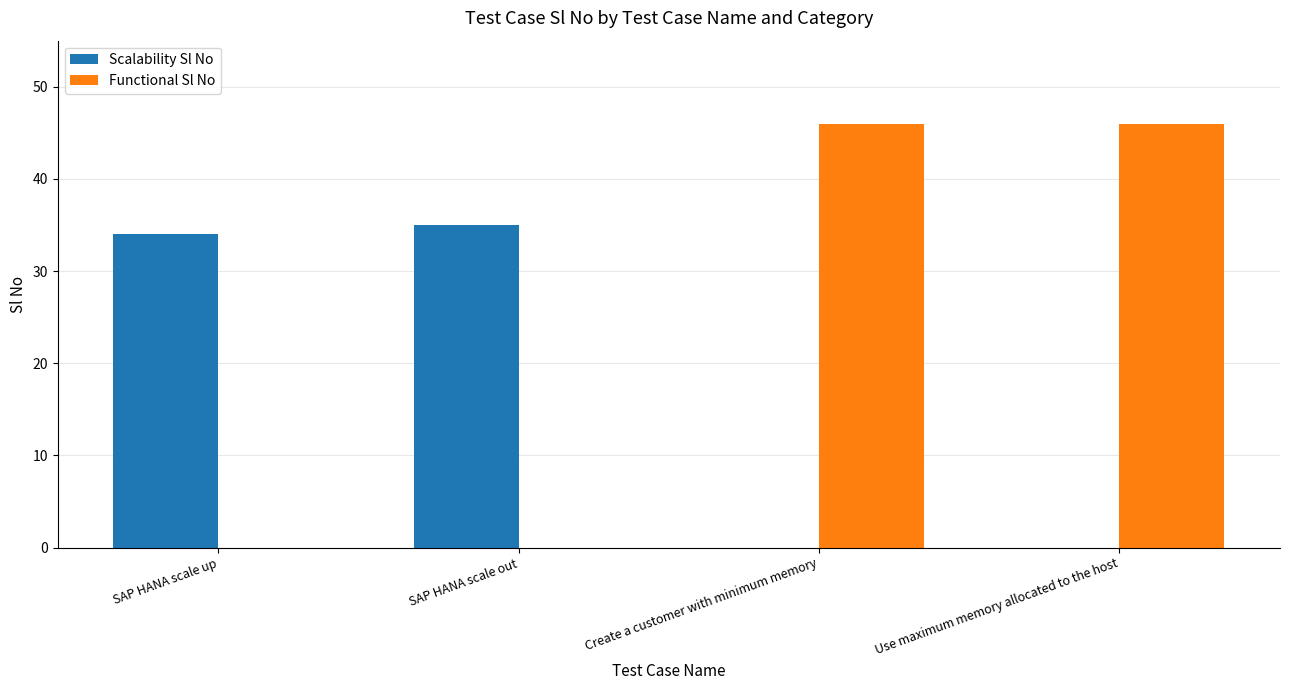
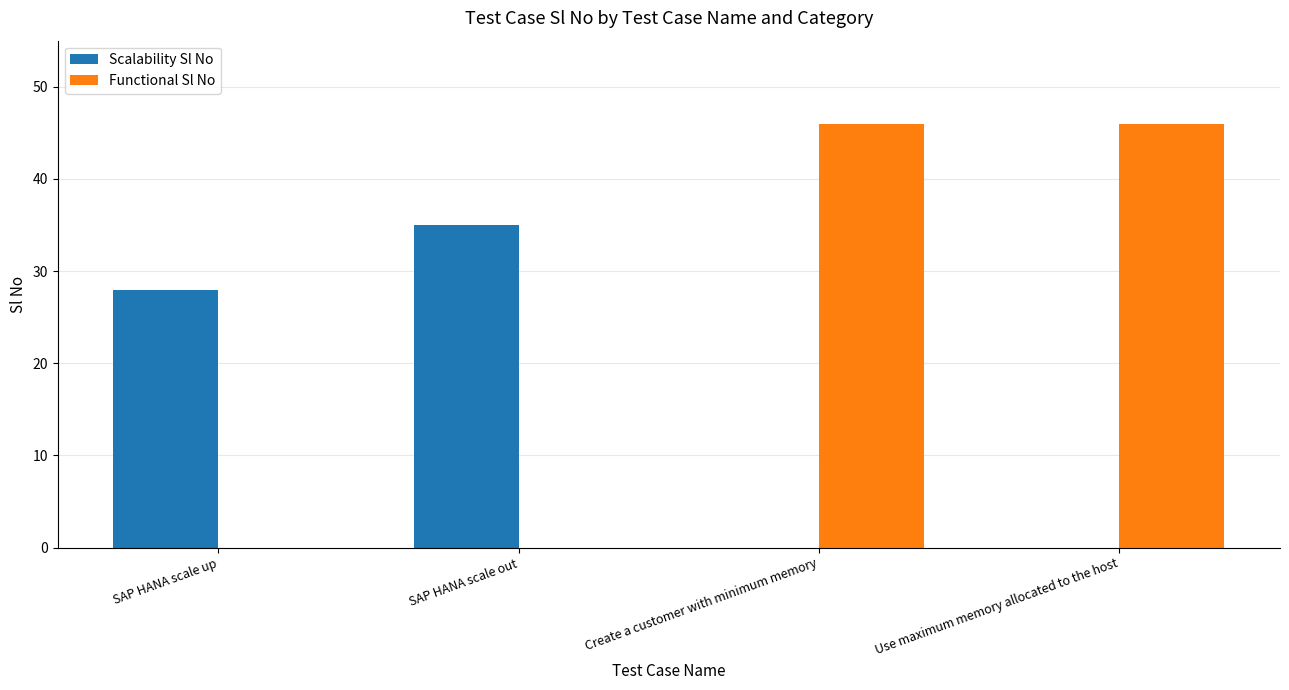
  {
    "Scalability Sl No": {
-     "SAP HANA scale up": 34,
+     "SAP HANA scale up": 28,
      "SAP HANA scale out": 35,
      "Create a customer with minimum memory": 0,
      "Use maximum memory allocated to the host": 0
    },
    "Functional Sl No": {
      "SAP HANA scale up": 0,
      "SAP HANA scale out": 0,
      "Create a customer with minimum memory": 46,
      "Use maximum memory allocated to the host": 46
    }
  }
